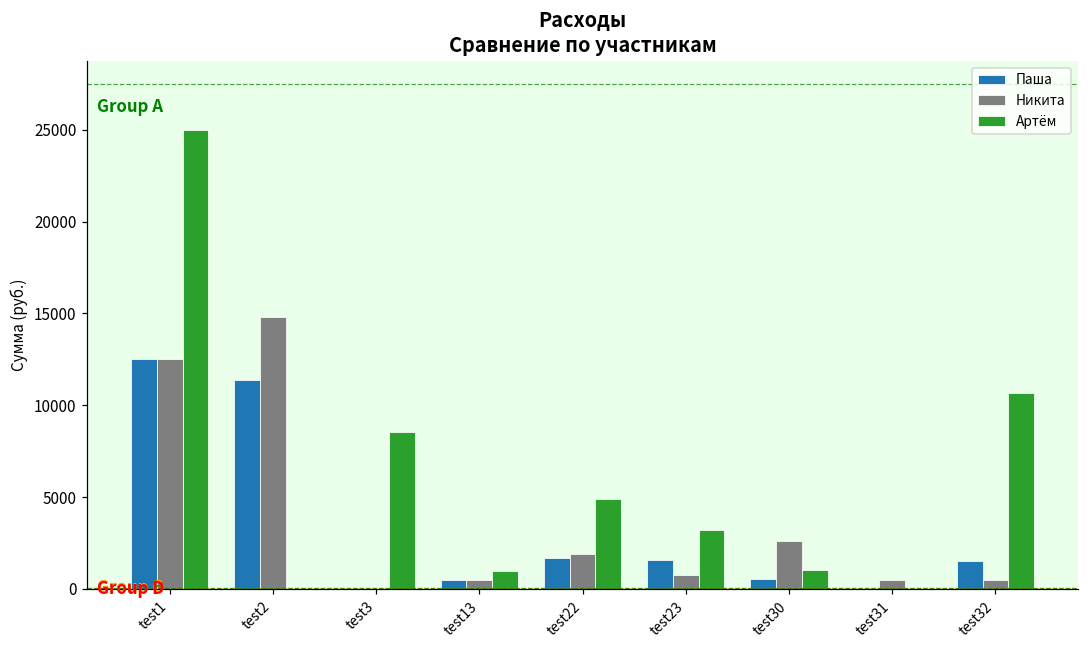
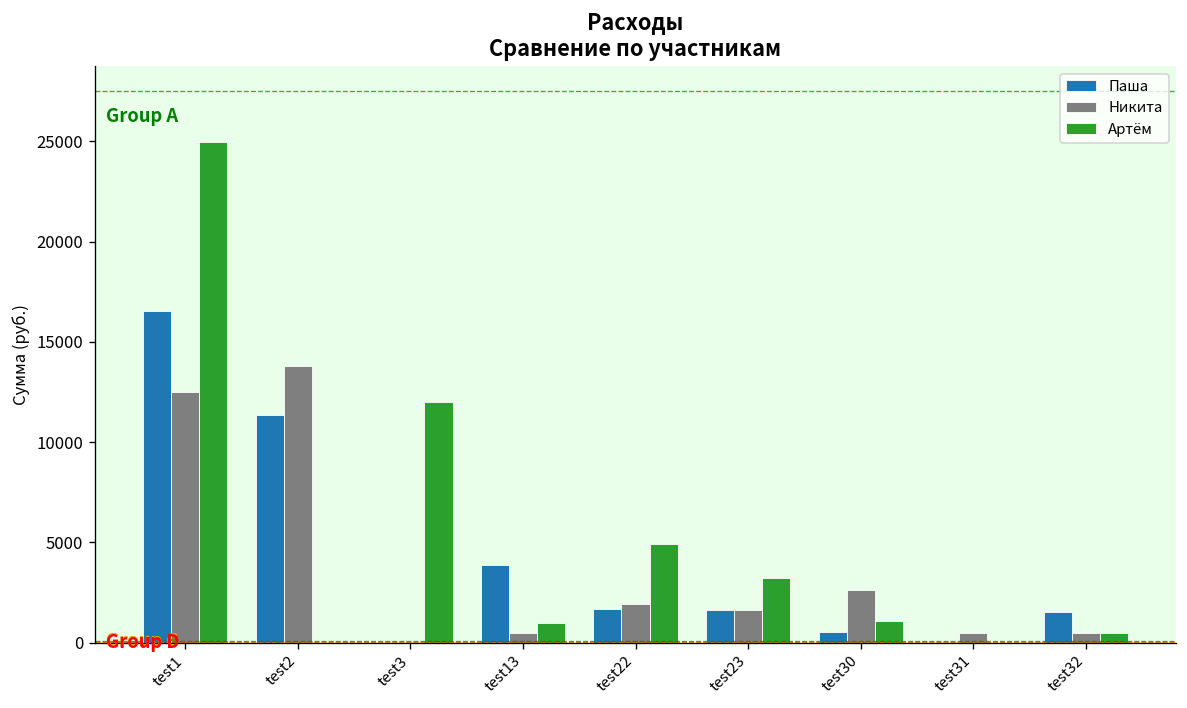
  {
    "Паша": {
-     "test1": 12500,
+     "test1": 16600,
      "test2": 11400,
      "test3": 0,
-     "test13": 500,
+     "test13": 3900,
      "test22": 1700,
      "test23": 1600,
      "test30": 500,
      "test31": 0,
      "test32": 1500
    },
    "Никита": {
      "test1": 12500,
-     "test2": 14800,
+     "test2": 13800,
      "test3": 0,
      "test13": 500,
      "test22": 1900,
-     "test23": 700,
+     "test23": 1600,
      "test30": 2600,
      "test31": 500,
      "test32": 500
    },
    "Артём": {
      "test1": 25000,
      "test2": 0,
-     "test3": 8600,
+     "test3": 12000,
      "test13": 1000,
      "test22": 4900,
      "test23": 3200,
      "test30": 1100,
      "test31": 0,
-     "test32": 10700
+     "test32": 500
    }
  }
